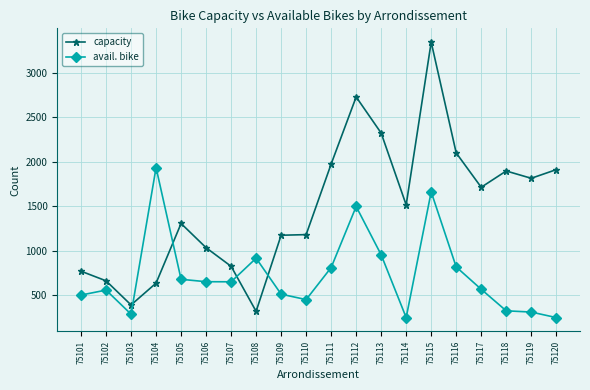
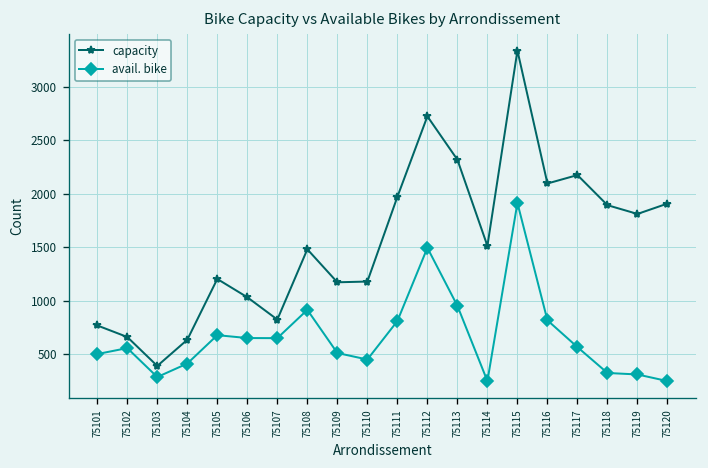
  {
    "capacity": {
      "75101": 800,
      "75102": 700,
      "75103": 400,
      "75104": 600,
-     "75105": 1300,
+     "75105": 1200,
      "75106": 1000,
      "75107": 800,
-     "75108": 300,
+     "75108": 1500,
      "75109": 1200,
      "75110": 1200,
      "75111": 2000,
      "75112": 2700,
      "75113": 2300,
      "75114": 1500,
      "75115": 3300,
      "75116": 2100,
-     "75117": 1700,
+     "75117": 2200,
      "75118": 1900,
      "75119": 1800,
      "75120": 1900
    },
    "avail. bike": {
      "75101": 500,
      "75102": 600,
      "75103": 300,
-     "75104": 1900,
+     "75104": 400,
      "75105": 700,
      "75106": 700,
      "75107": 600,
      "75108": 900,
      "75109": 500,
      "75110": 400,
      "75111": 800,
      "75112": 1500,
      "75113": 1000,
      "75114": 200,
-     "75115": 1700,
+     "75115": 1900,
      "75116": 800,
      "75117": 600,
      "75118": 300,
      "75119": 300,
      "75120": 200
    }
  }
